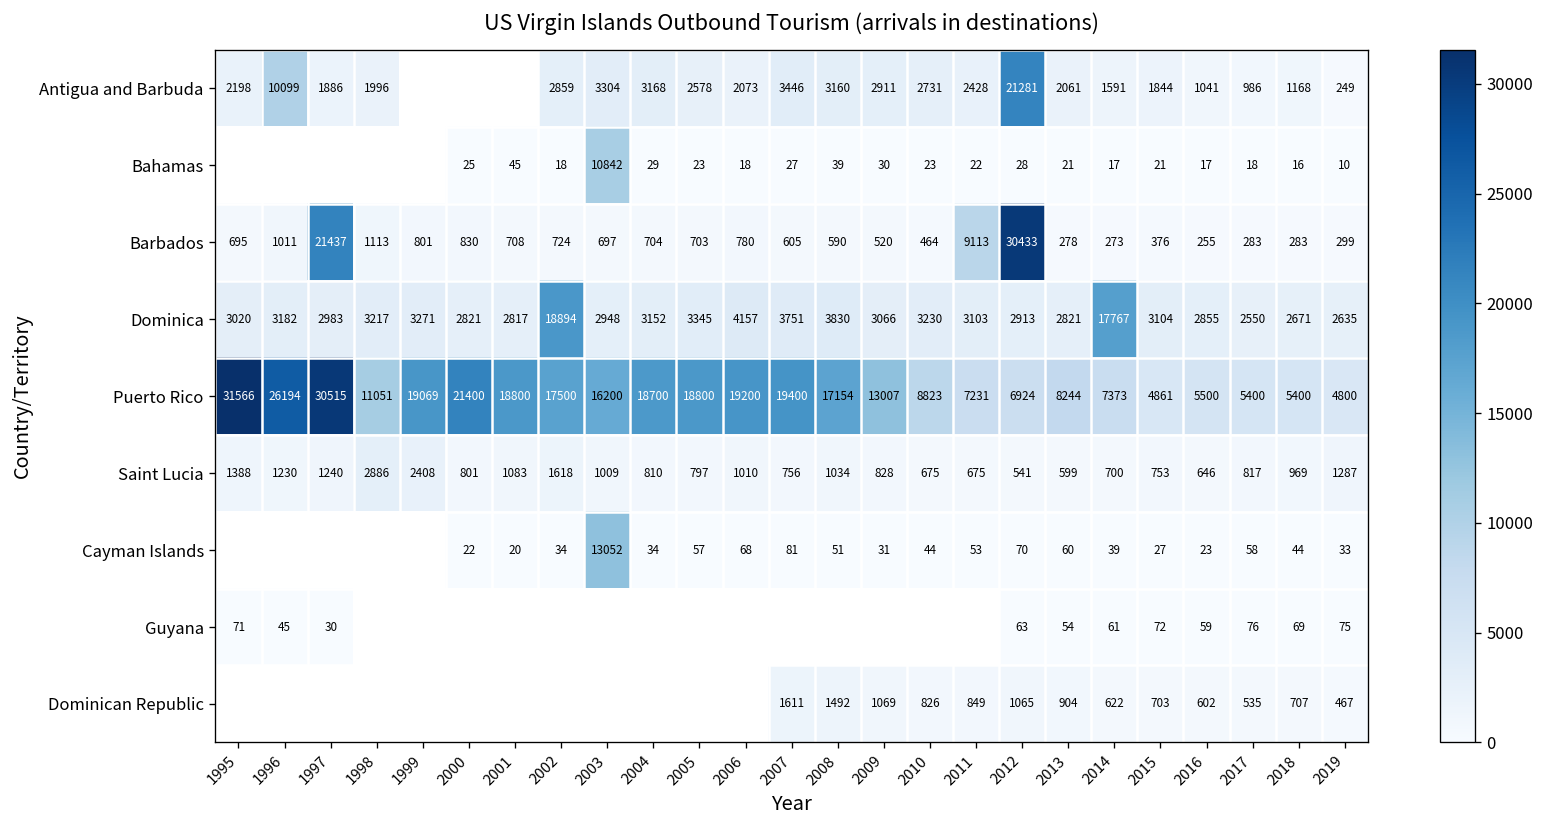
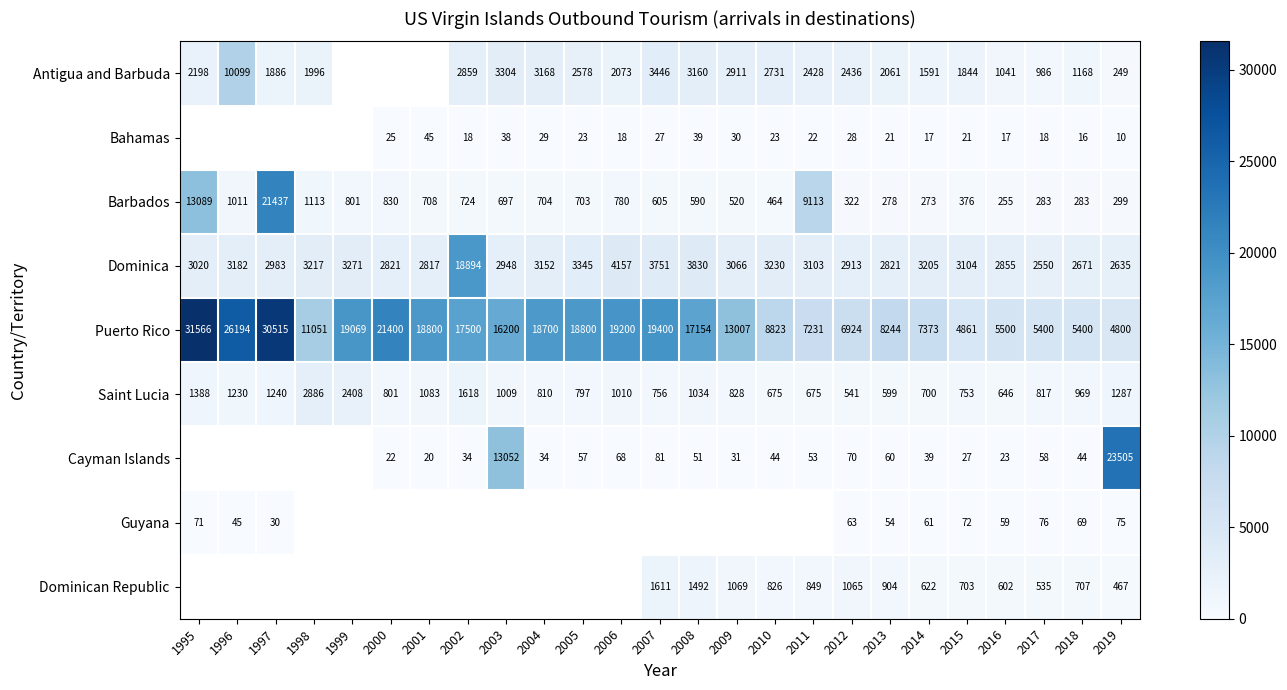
  {
    "Antigua and Barbuda": {
      "1995": 2198,
      "1996": 10099,
      "1997": 1886,
      "1998": 1996,
      "2002": 2859,
      "2003": 3304,
      "2004": 3168,
      "2005": 2578,
      "2006": 2073,
      "2007": 3446,
      "2008": 3160,
      "2009": 2911,
      "2010": 2731,
      "2011": 2428,
-     "2012": 21281,
+     "2012": 2436,
      "2013": 2061,
      "2014": 1591,
      "2015": 1844,
      "2016": 1041,
      "2017": 986,
      "2018": 1168,
      "2019": 249
    },
    "Bahamas": {
      "2000": 25,
      "2001": 45,
      "2002": 18,
-     "2003": 10842,
+     "2003": 38,
      "2004": 29,
      "2005": 23,
      "2006": 18,
      "2007": 27,
      "2008": 39,
      "2009": 30,
      "2010": 23,
      "2011": 22,
      "2012": 28,
      "2013": 21,
      "2014": 17,
      "2015": 21,
      "2016": 17,
      "2017": 18,
      "2018": 16,
      "2019": 10
    },
    "Barbados": {
-     "1995": 695,
+     "1995": 13089,
      "1996": 1011,
      "1997": 21437,
      "1998": 1113,
      "1999": 801,
      "2000": 830,
      "2001": 708,
      "2002": 724,
      "2003": 697,
      "2004": 704,
      "2005": 703,
      "2006": 780,
      "2007": 605,
      "2008": 590,
      "2009": 520,
      "2010": 464,
      "2011": 9113,
-     "2012": 30433,
+     "2012": 322,
      "2013": 278,
      "2014": 273,
      "2015": 376,
      "2016": 255,
      "2017": 283,
      "2018": 283,
      "2019": 299
    },
    "Dominica": {
      "1995": 3020,
      "1996": 3182,
      "1997": 2983,
      "1998": 3217,
      "1999": 3271,
      "2000": 2821,
      "2001": 2817,
      "2002": 18894,
      "2003": 2948,
      "2004": 3152,
      "2005": 3345,
      "2006": 4157,
      "2007": 3751,
      "2008": 3830,
      "2009": 3066,
      "2010": 3230,
      "2011": 3103,
      "2012": 2913,
      "2013": 2821,
-     "2014": 17767,
+     "2014": 3205,
      "2015": 3104,
      "2016": 2855,
      "2017": 2550,
      "2018": 2671,
      "2019": 2635
    },
    "Puerto Rico": {
      "1995": 31566,
      "1996": 26194,
      "1997": 30515,
      "1998": 11051,
      "1999": 19069,
      "2000": 21400,
      "2001": 18800,
      "2002": 17500,
      "2003": 16200,
      "2004": 18700,
      "2005": 18800,
      "2006": 19200,
      "2007": 19400,
      "2008": 17154,
      "2009": 13007,
      "2010": 8823,
      "2011": 7231,
      "2012": 6924,
      "2013": 8244,
      "2014": 7373,
      "2015": 4861,
      "2016": 5500,
      "2017": 5400,
      "2018": 5400,
      "2019": 4800
    },
    "Saint Lucia": {
      "1995": 1388,
      "1996": 1230,
      "1997": 1240,
      "1998": 2886,
      "1999": 2408,
      "2000": 801,
      "2001": 1083,
      "2002": 1618,
      "2003": 1009,
      "2004": 810,
      "2005": 797,
      "2006": 1010,
      "2007": 756,
      "2008": 1034,
      "2009": 828,
      "2010": 675,
      "2011": 675,
      "2012": 541,
      "2013": 599,
      "2014": 700,
      "2015": 753,
      "2016": 646,
      "2017": 817,
      "2018": 969,
      "2019": 1287
    },
    "Cayman Islands": {
      "2000": 22,
      "2001": 20,
      "2002": 34,
      "2003": 13052,
      "2004": 34,
      "2005": 57,
      "2006": 68,
      "2007": 81,
      "2008": 51,
      "2009": 31,
      "2010": 44,
      "2011": 53,
      "2012": 70,
      "2013": 60,
      "2014": 39,
      "2015": 27,
      "2016": 23,
      "2017": 58,
      "2018": 44,
-     "2019": 33
+     "2019": 23505
    },
    "Guyana": {
      "1995": 71,
      "1996": 45,
      "1997": 30,
      "2012": 63,
      "2013": 54,
      "2014": 61,
      "2015": 72,
      "2016": 59,
      "2017": 76,
      "2018": 69,
      "2019": 75
    },
    "Dominican Republic": {
      "2007": 1611,
      "2008": 1492,
      "2009": 1069,
      "2010": 826,
      "2011": 849,
      "2012": 1065,
      "2013": 904,
      "2014": 622,
      "2015": 703,
      "2016": 602,
      "2017": 535,
      "2018": 707,
      "2019": 467
    }
  }
